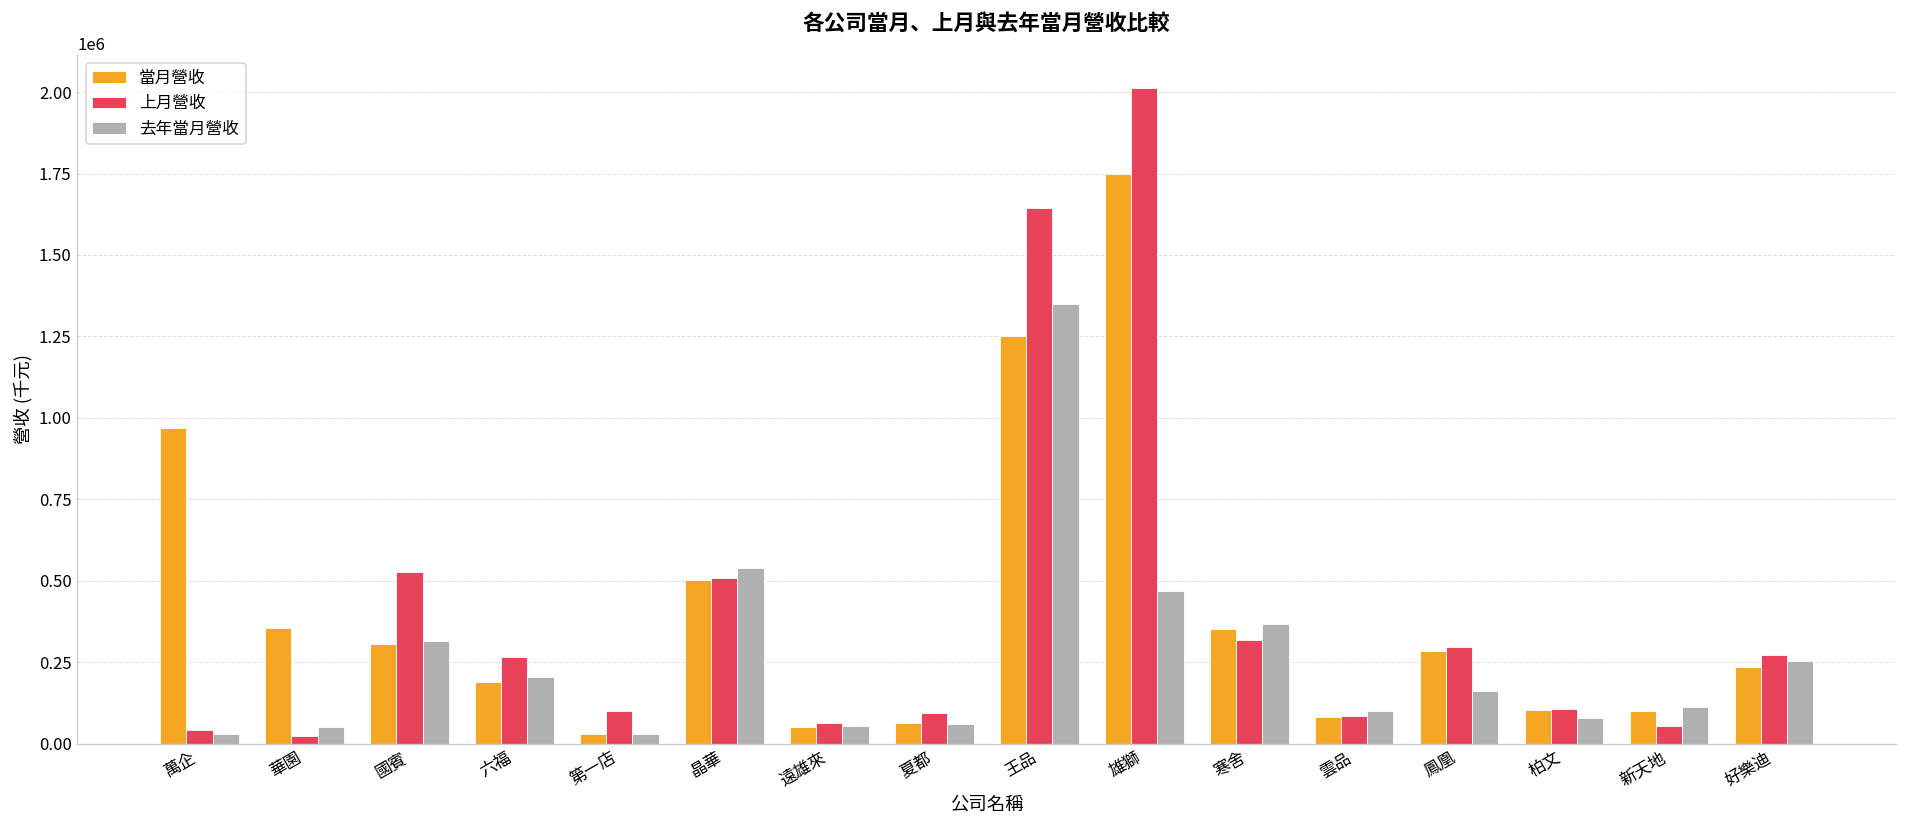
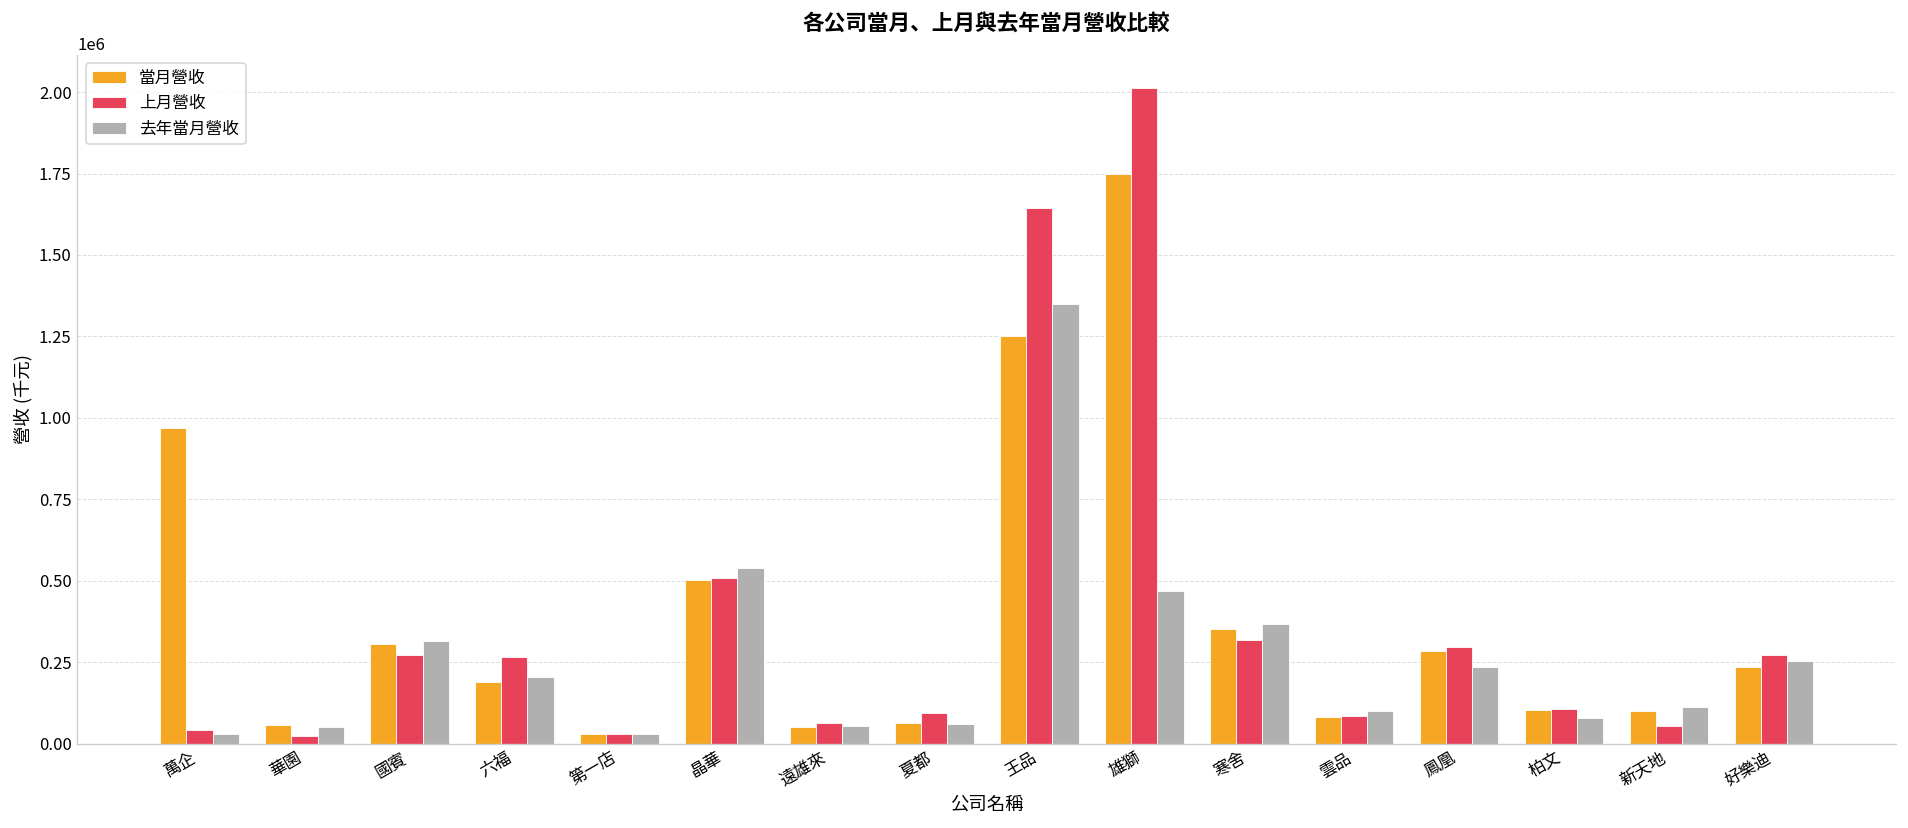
  {
    "當月營收": {
      "萬企": 970000,
-     "華園": 360000,
+     "華園": 60000,
      "國賓": 310000,
      "六福": 190000,
      "第一店": 30000,
      "晶華": 500000,
      "遠雄來": 50000,
      "夏都": 60000,
      "王品": 1250000,
      "雄獅": 1750000,
      "寒舍": 350000,
      "雲品": 80000,
      "鳳凰": 280000,
      "柏文": 100000,
      "新天地": 100000,
      "好樂迪": 240000
    },
    "上月營收": {
      "萬企": 40000,
      "華園": 20000,
-     "國賓": 530000,
+     "國賓": 270000,
      "六福": 270000,
-     "第一店": 100000,
+     "第一店": 30000,
      "晶華": 510000,
      "遠雄來": 60000,
      "夏都": 90000,
      "王品": 1640000,
      "雄獅": 2010000,
      "寒舍": 320000,
      "雲品": 80000,
      "鳳凰": 300000,
      "柏文": 110000,
      "新天地": 50000,
      "好樂迪": 270000
    },
    "去年當月營收": {
      "萬企": 30000,
      "華園": 50000,
      "國賓": 310000,
      "六福": 210000,
      "第一店": 30000,
      "晶華": 540000,
      "遠雄來": 50000,
      "夏都": 60000,
      "王品": 1350000,
      "雄獅": 470000,
      "寒舍": 370000,
      "雲品": 100000,
-     "鳳凰": 160000,
+     "鳳凰": 240000,
      "柏文": 80000,
      "新天地": 110000,
      "好樂迪": 250000
    }
  }
